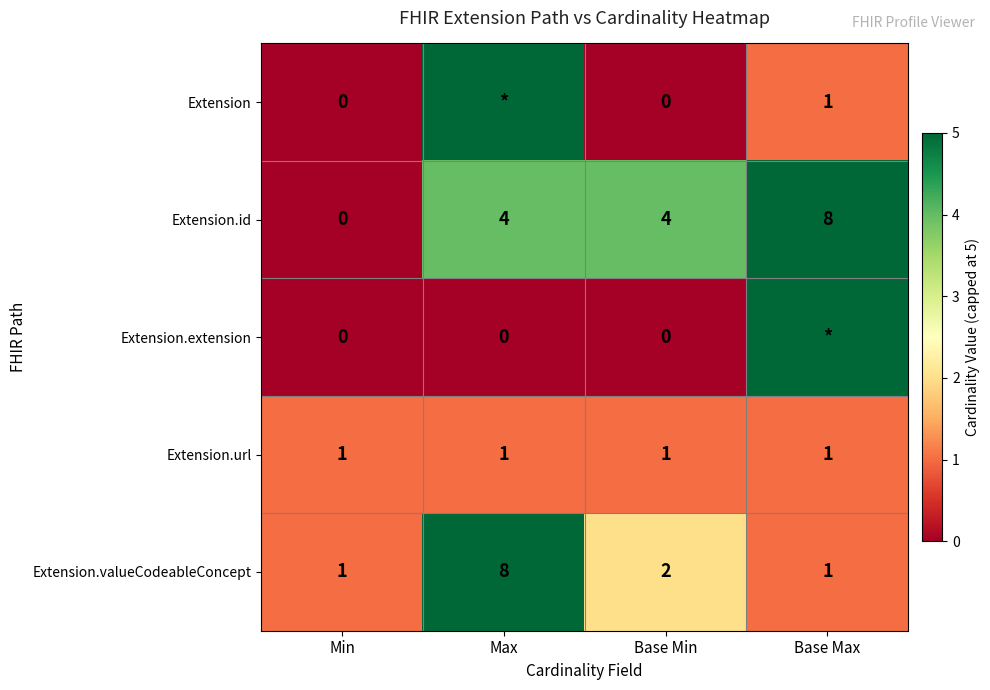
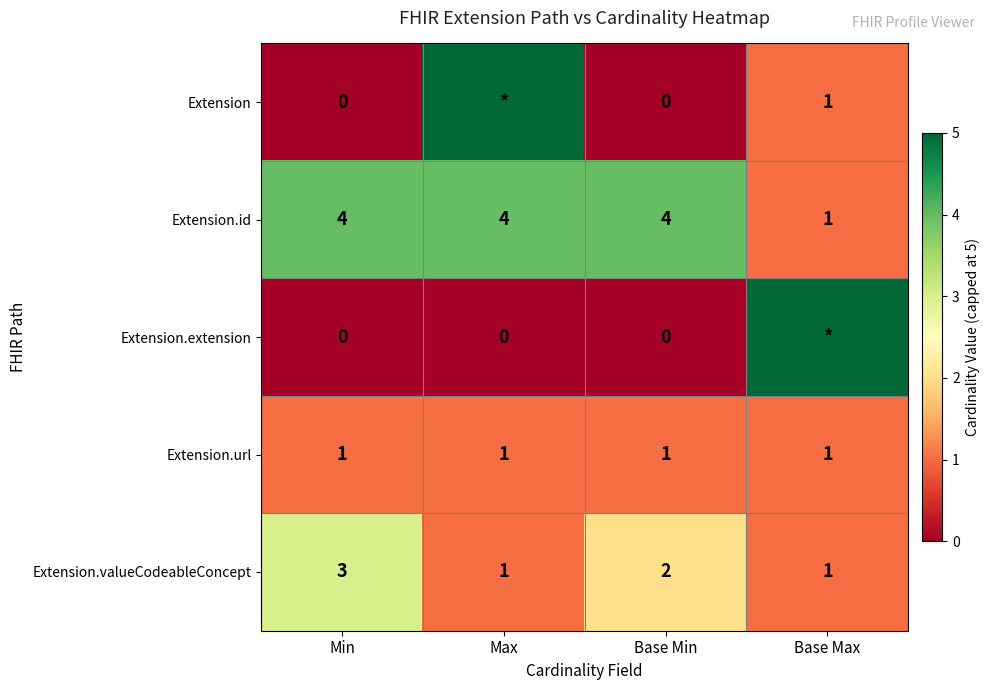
  {
    "Extension": {
      "Min": 0,
      "Base Min": 0,
      "Base Max": 1
    },
    "Extension.id": {
-     "Min": 0,
+     "Min": 4,
      "Max": 4,
      "Base Min": 4,
-     "Base Max": 8
+     "Base Max": 1
    },
    "Extension.extension": {
      "Min": 0,
      "Max": 0,
      "Base Min": 0
    },
    "Extension.url": {
      "Min": 1,
      "Max": 1,
      "Base Min": 1,
      "Base Max": 1
    },
    "Extension.valueCodeableConcept": {
-     "Min": 1,
-     "Max": 8,
+     "Min": 3,
+     "Max": 1,
      "Base Min": 2,
      "Base Max": 1
    }
  }
